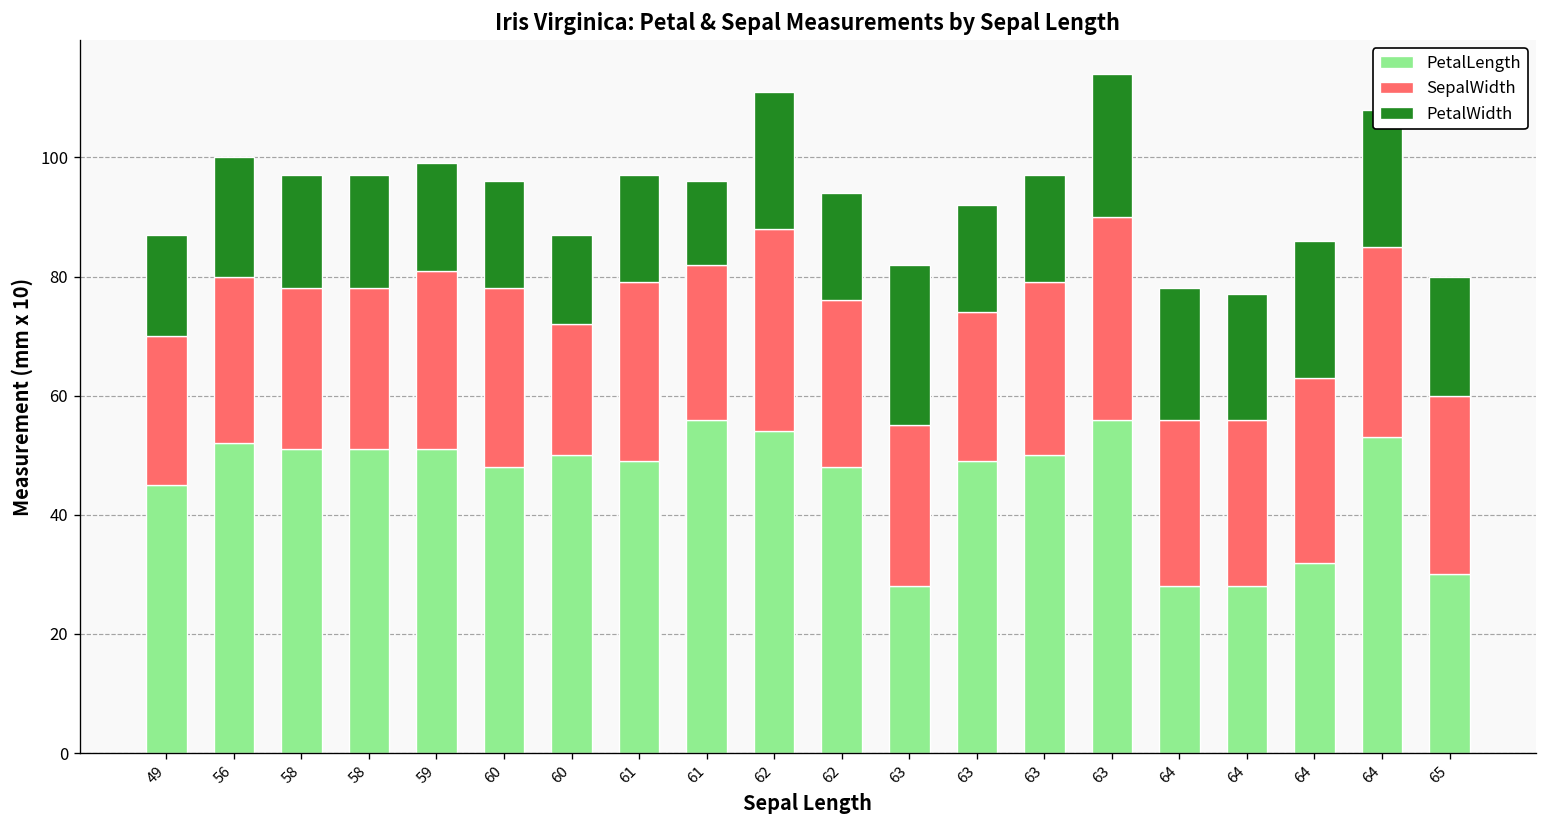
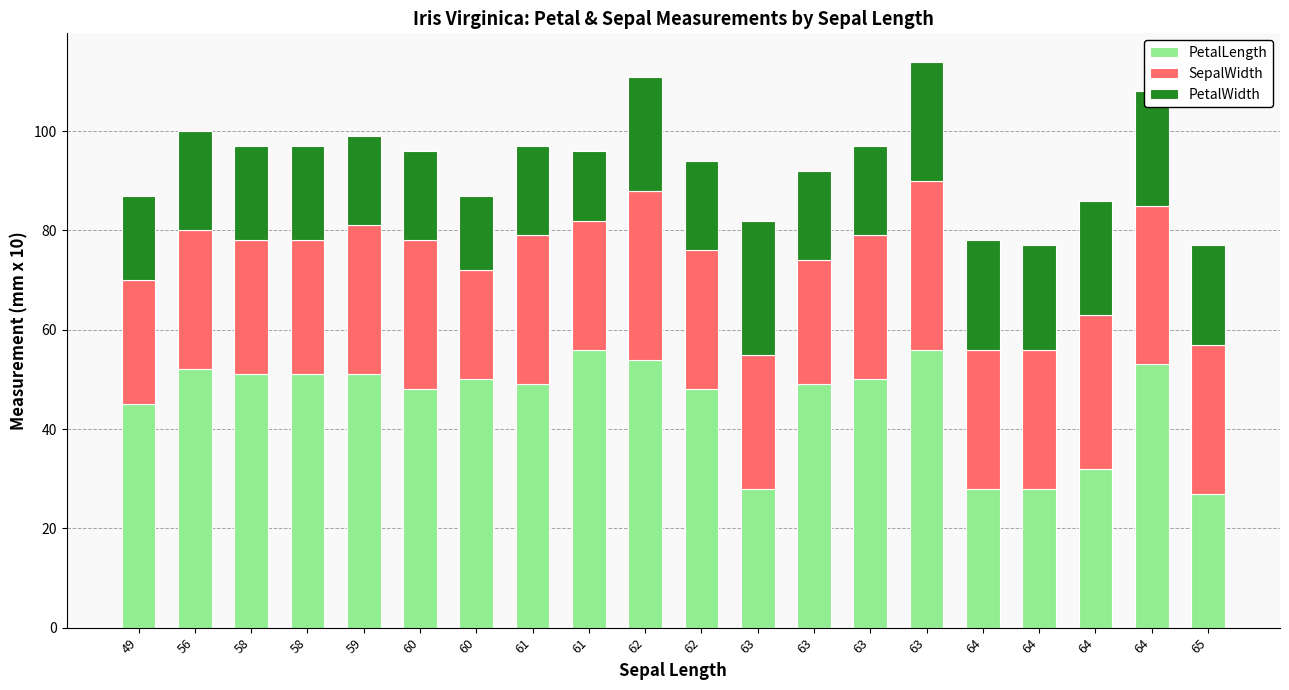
  {
    "PetalLength": {
      "49": 45,
      "56": 52,
      "59": 51,
-     "65": 30
+     "65": 27
    },
    "SepalWidth": {
      "49": 25,
      "56": 28,
      "59": 30,
      "65": 30
    },
    "PetalWidth": {
      "49": 17,
      "56": 20,
      "59": 18,
      "65": 20
    }
  }
